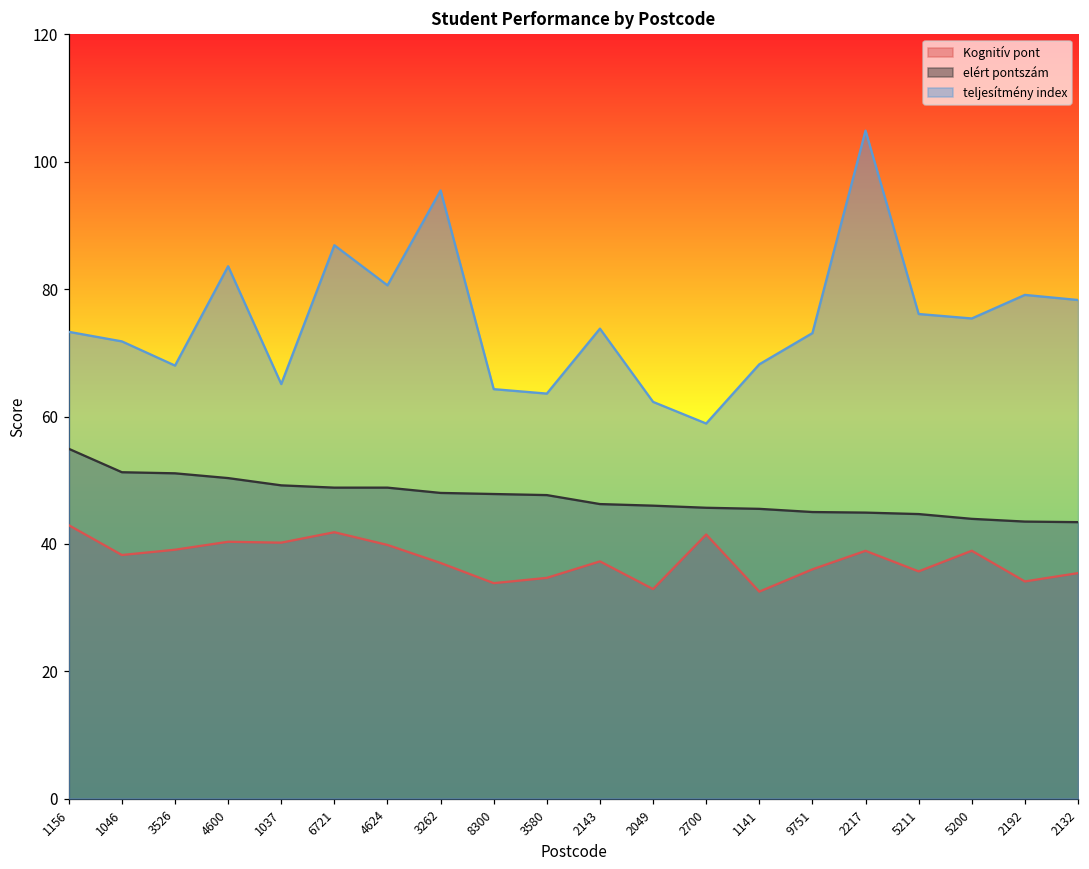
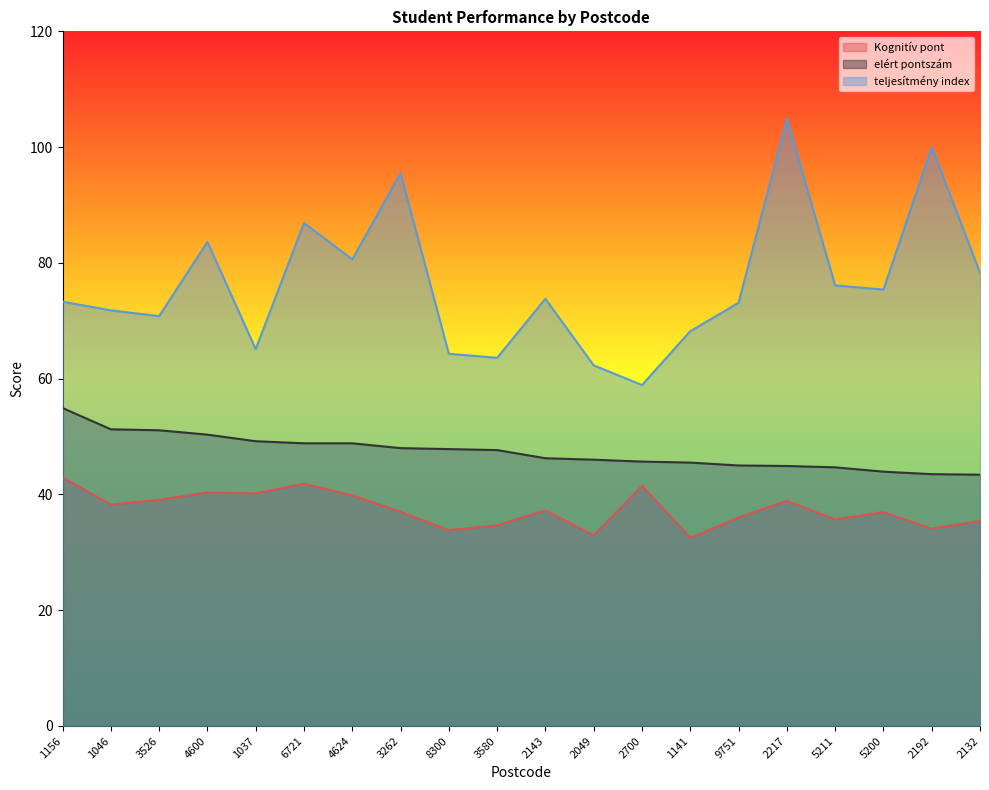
  {
    "Kognitív pont": {
      "1156": 43,
      "1046": 38,
      "3526": 39,
      "4600": 40,
      "1037": 40,
      "6721": 42,
      "4624": 40,
      "3262": 37,
      "8300": 34,
      "3580": 35,
      "2143": 37,
      "2049": 33,
      "2700": 41,
      "1141": 33,
      "9751": 36,
      "2217": 39,
      "5211": 36,
-     "5200": 39,
+     "5200": 37,
      "2192": 34,
      "2132": 35
    },
    "elért pontszám": {
      "1156": 55,
      "1046": 51,
      "3526": 51,
      "4600": 50,
      "1037": 49,
      "6721": 49,
      "4624": 49,
      "3262": 48,
      "8300": 48,
      "3580": 48,
      "2143": 46,
      "2049": 46,
      "2700": 46,
      "1141": 46,
      "9751": 45,
      "2217": 45,
      "5211": 45,
      "5200": 44,
      "2192": 44,
      "2132": 43
    },
    "teljesítmény index": {
      "1156": 73,
      "1046": 72,
-     "3526": 68,
+     "3526": 71,
      "4600": 84,
      "1037": 65,
      "6721": 87,
      "4624": 81,
      "3262": 96,
      "8300": 64,
      "3580": 64,
      "2143": 74,
      "2049": 62,
      "2700": 59,
      "1141": 68,
      "9751": 73,
      "2217": 105,
      "5211": 76,
      "5200": 75,
-     "2192": 79,
+     "2192": 100,
      "2132": 78
    }
  }
